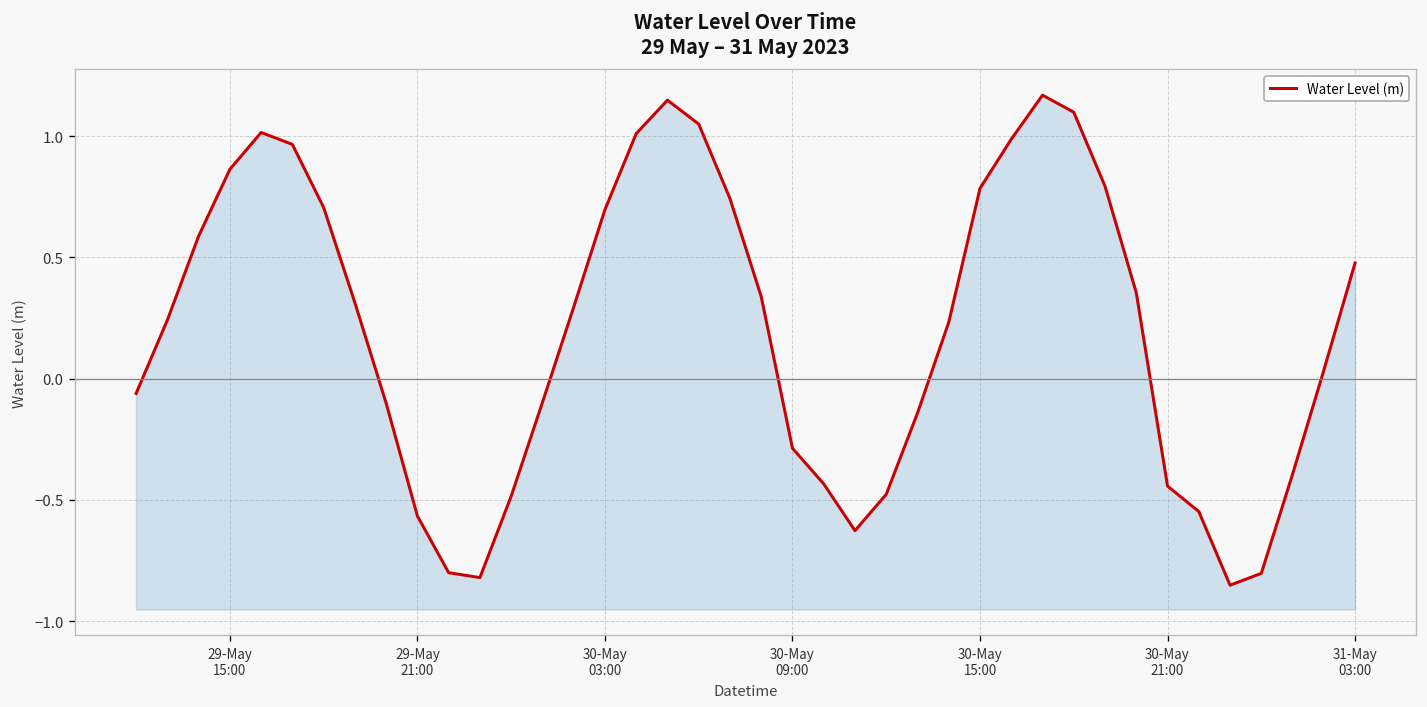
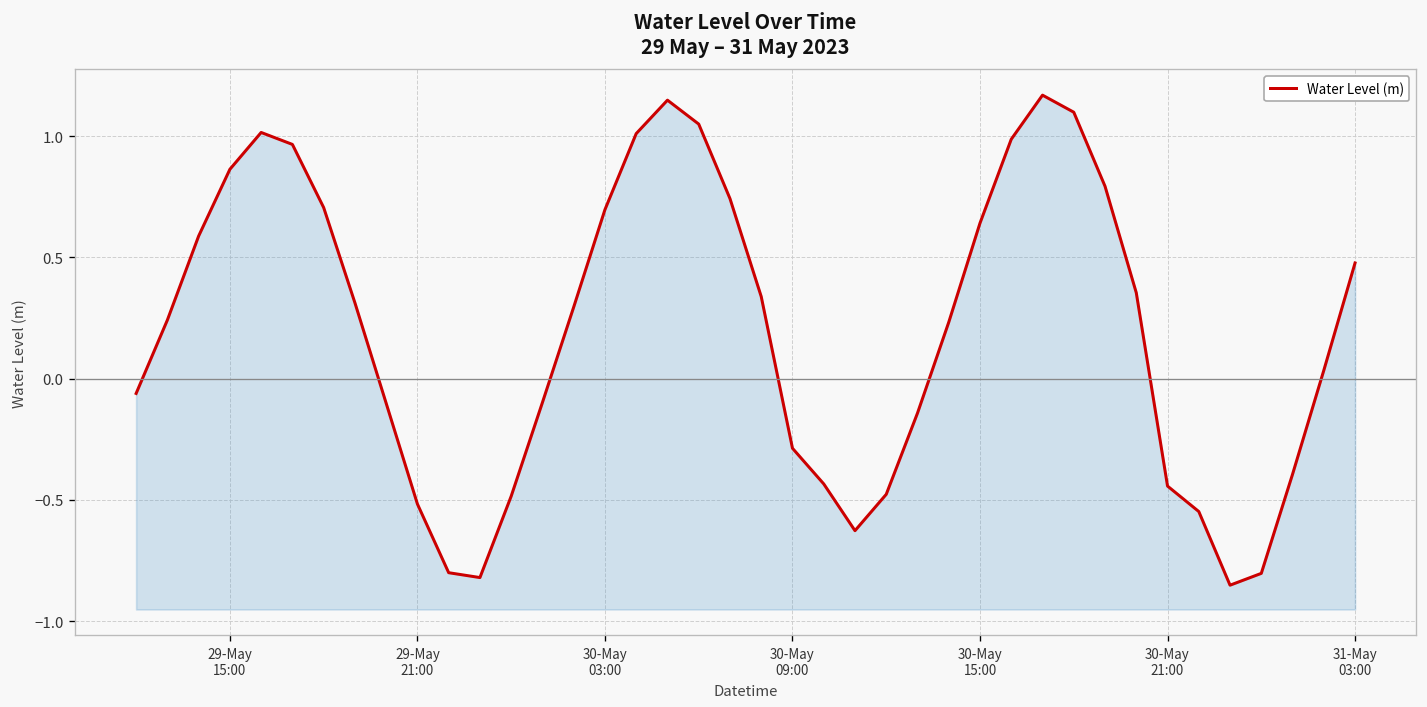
  {
    "29-May 15:00": 0.86,
-   "29-May 21:00": -0.57,
+   "29-May 21:00": -0.52,
    "30-May 03:00": 0.70,
    "30-May 09:00": -0.29,
-   "30-May 15:00": 0.79,
+   "30-May 15:00": 0.64,
    "30-May 21:00": -0.44,
    "31-May 03:00": 0.48
  }
